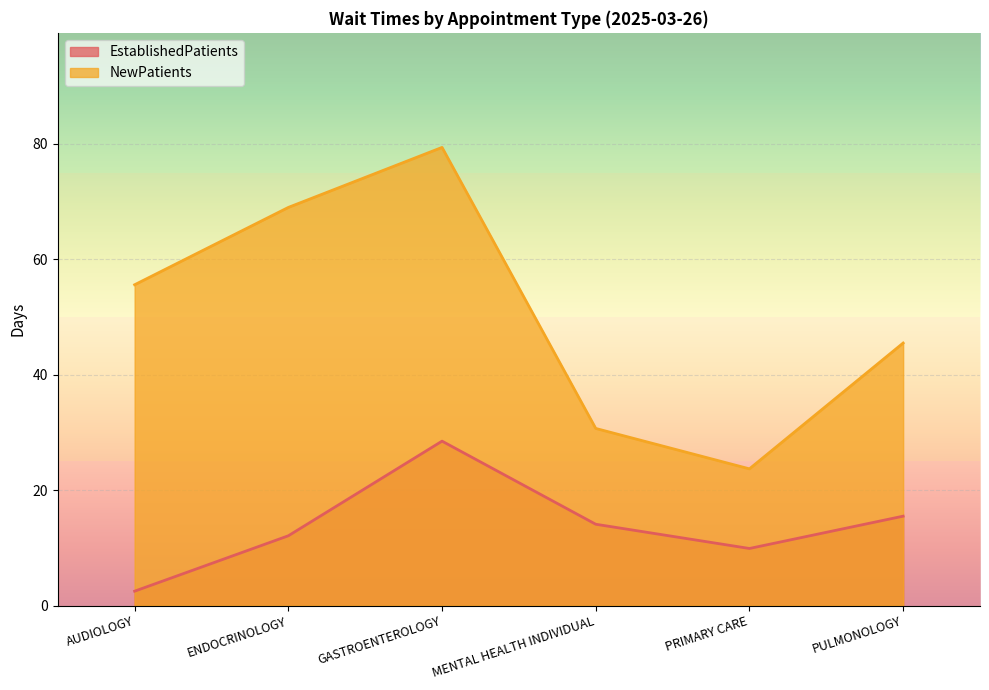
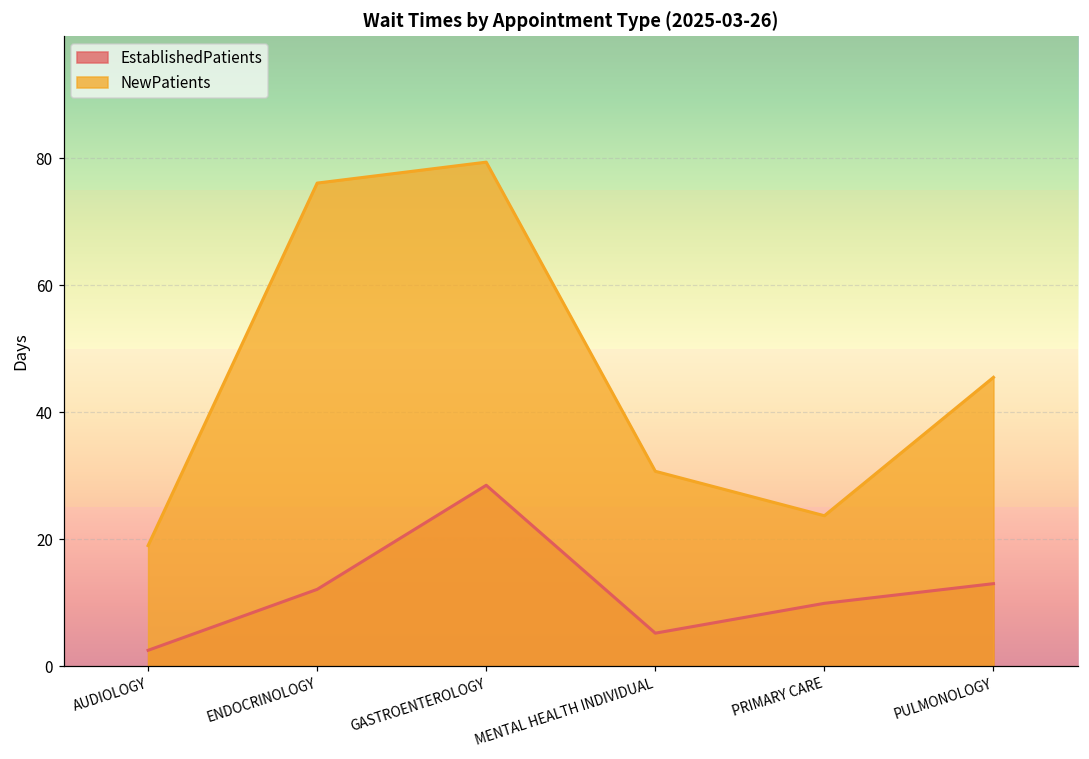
  {
    "EstablishedPatients": {
      "AUDIOLOGY": 3,
      "ENDOCRINOLOGY": 12,
      "GASTROENTEROLOGY": 29,
-     "MENTAL HEALTH INDIVIDUAL": 14,
+     "MENTAL HEALTH INDIVIDUAL": 5,
      "PRIMARY CARE": 10,
-     "PULMONOLOGY": 16
+     "PULMONOLOGY": 13
    },
    "NewPatients": {
-     "AUDIOLOGY": 56,
-     "ENDOCRINOLOGY": 69,
+     "AUDIOLOGY": 19,
+     "ENDOCRINOLOGY": 76,
      "GASTROENTEROLOGY": 79,
      "MENTAL HEALTH INDIVIDUAL": 31,
      "PRIMARY CARE": 24,
      "PULMONOLOGY": 46
    }
  }
